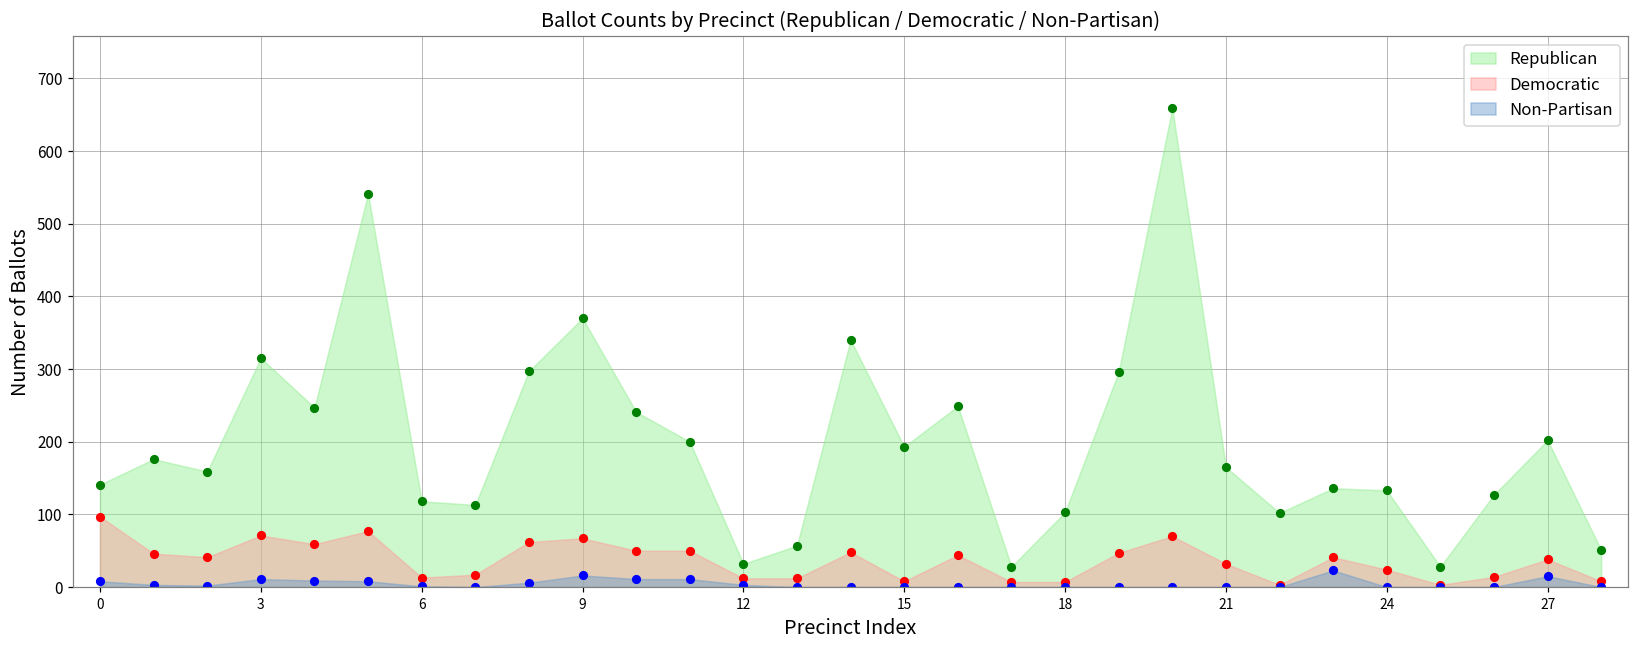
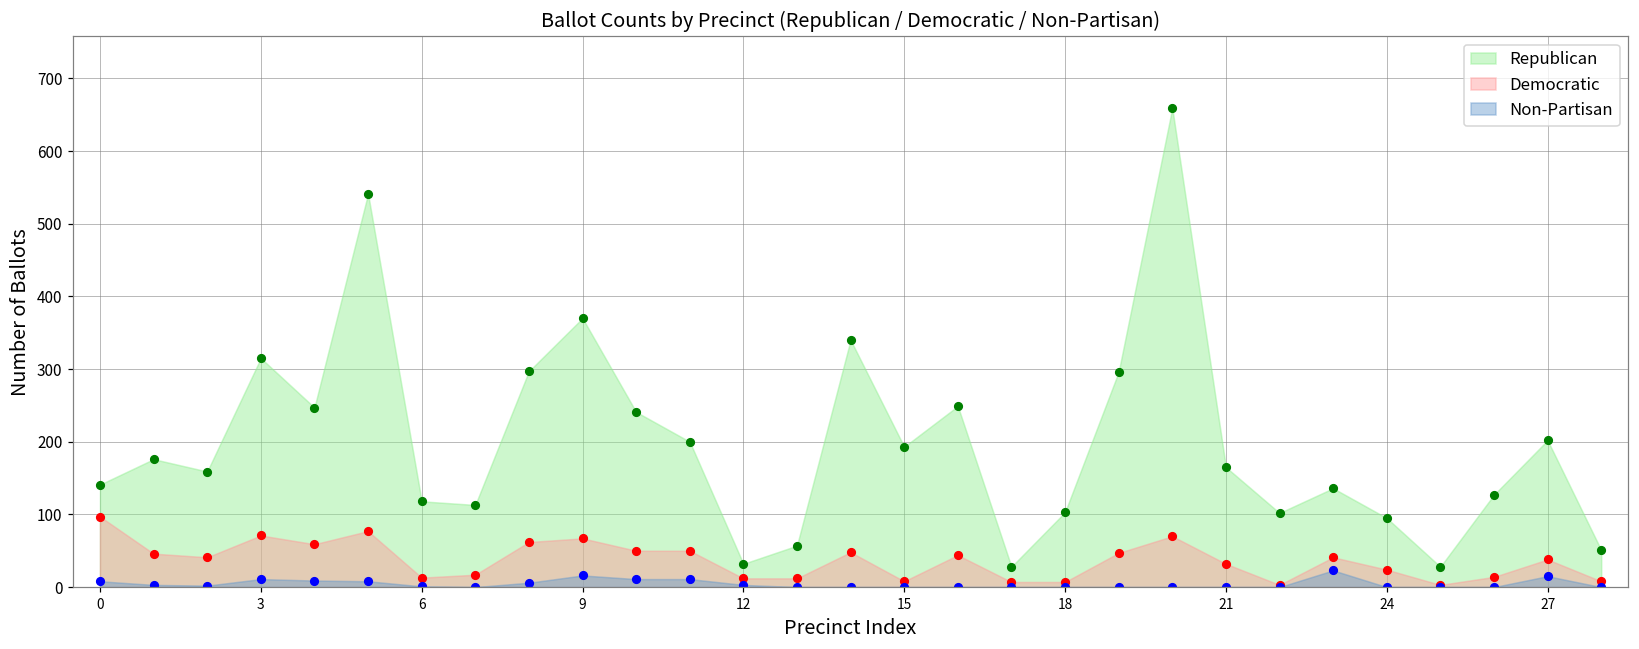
  {
    "Republican": {
      "0": 140,
      "3": 320,
      "6": 120,
      "9": 370,
      "12": 30,
      "15": 190,
      "18": 100,
      "21": 170,
-     "24": 130,
+     "24": 100,
      "27": 200
    },
    "Democratic": {
      "0": 100,
      "3": 70,
      "6": 10,
      "9": 70,
      "12": 10,
      "15": 10,
      "18": 10,
      "21": 30,
      "24": 20,
      "27": 40
    },
    "Non-Partisan": {
      "0": 10,
      "3": 10,
      "6": 0,
      "9": 20,
      "12": 0,
      "15": 0,
      "18": 0,
      "21": 0,
      "24": 0,
      "27": 20
    }
  }
